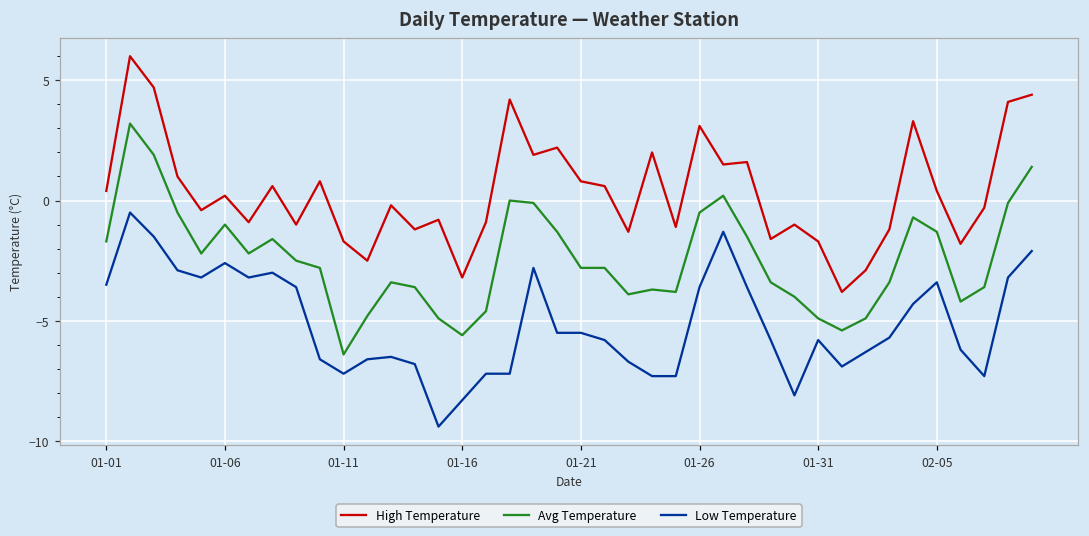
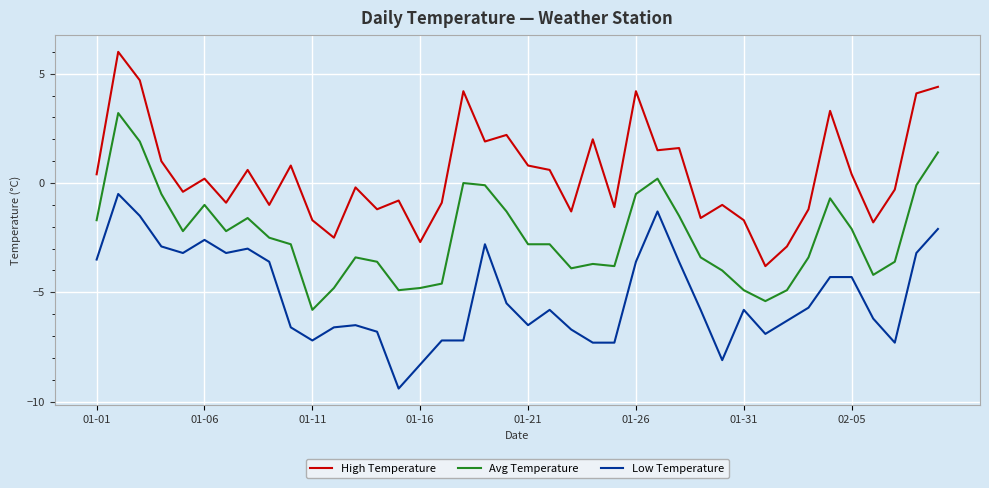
  {
    "High Temperature": {
      "01-01": 0.4,
      "01-06": 0.2,
      "01-11": -1.7,
-     "01-16": -3.2,
+     "01-16": -2.7,
      "01-21": 0.8,
-     "01-26": 3.1,
+     "01-26": 4.2,
      "01-31": -1.7,
      "02-05": 0.4
    },
    "Avg Temperature": {
      "01-01": -1.7,
      "01-06": -1.0,
-     "01-11": -6.4,
-     "01-16": -5.6,
+     "01-11": -5.8,
+     "01-16": -4.8,
      "01-21": -2.8,
      "01-26": -0.5,
      "01-31": -4.9,
-     "02-05": -1.3
+     "02-05": -2.1
    },
    "Low Temperature": {
      "01-01": -3.5,
      "01-06": -2.6,
      "01-11": -7.2,
      "01-16": -8.3,
-     "01-21": -5.5,
+     "01-21": -6.5,
      "01-26": -3.6,
      "01-31": -5.8,
-     "02-05": -3.4
+     "02-05": -4.3
    }
  }
